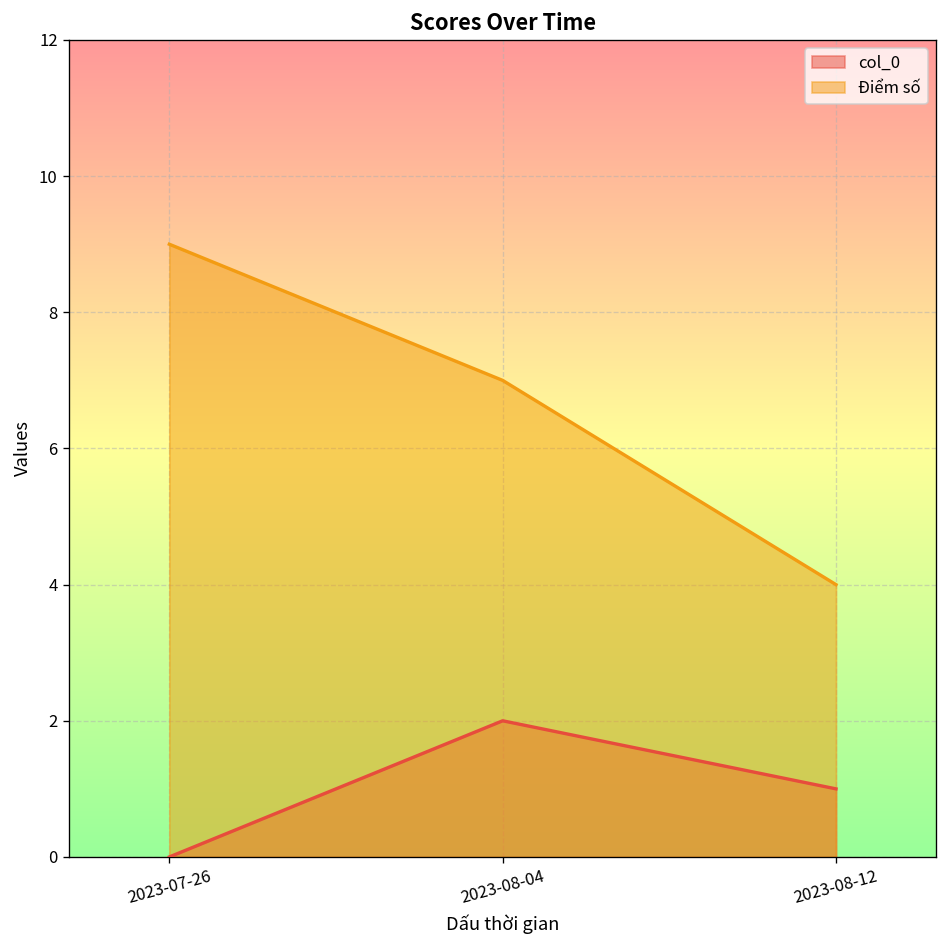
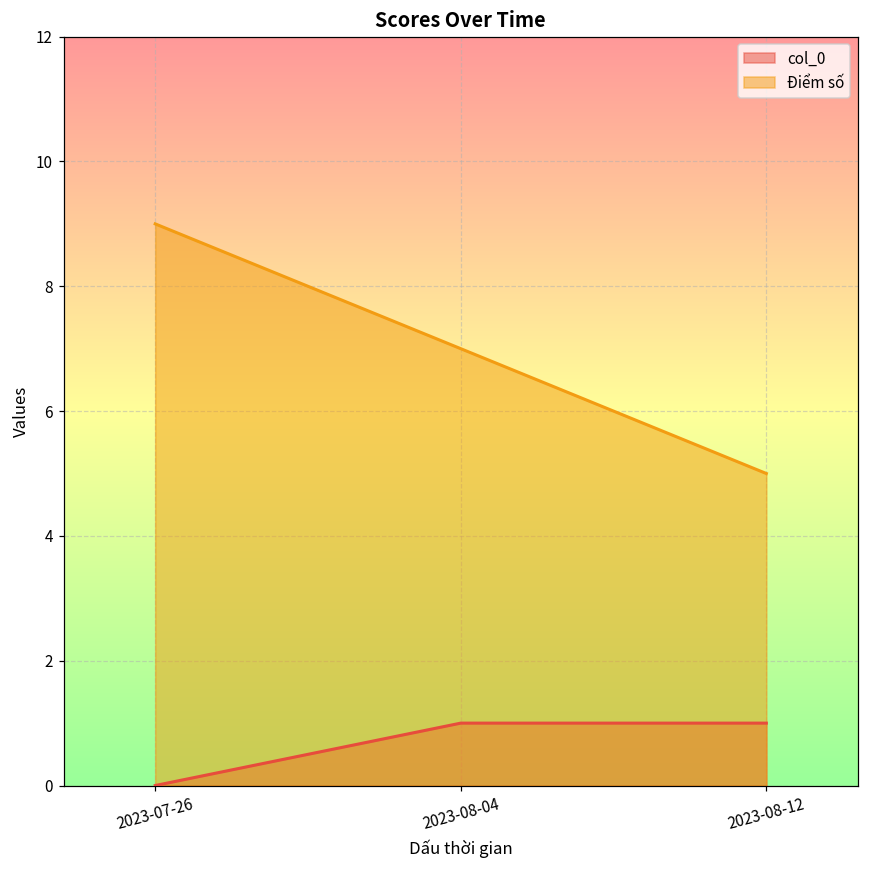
  {
    "col_0": {
      "2023-07-26": 0,
-     "2023-08-04": 2,
+     "2023-08-04": 1,
      "2023-08-12": 1
    },
    "Điểm số": {
      "2023-07-26": 9,
      "2023-08-04": 7,
-     "2023-08-12": 4
+     "2023-08-12": 5
    }
  }
